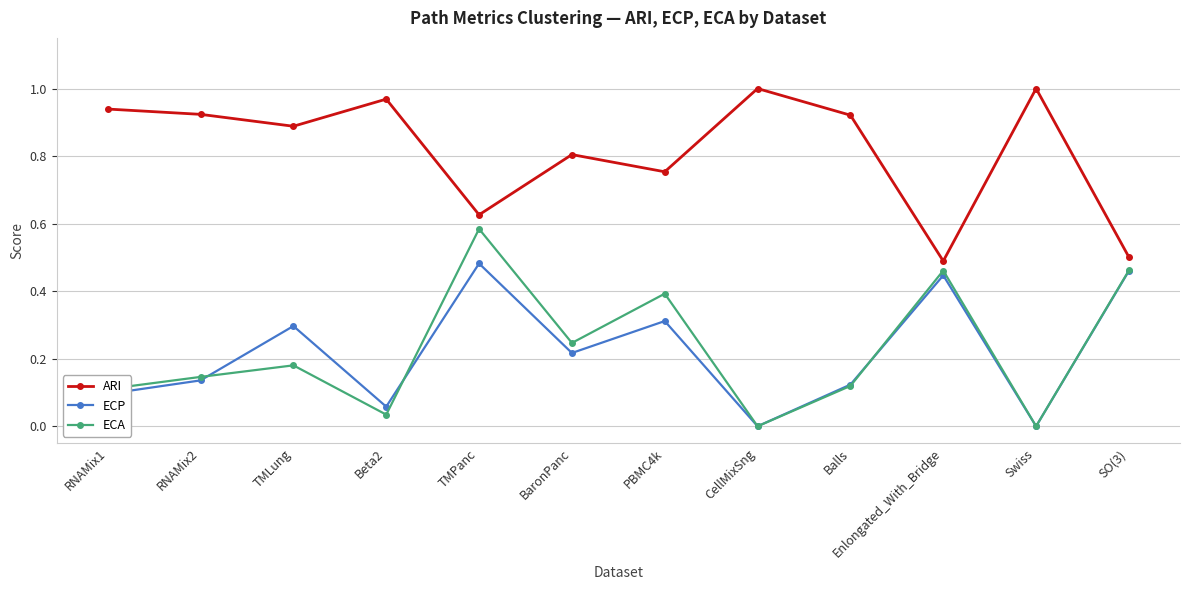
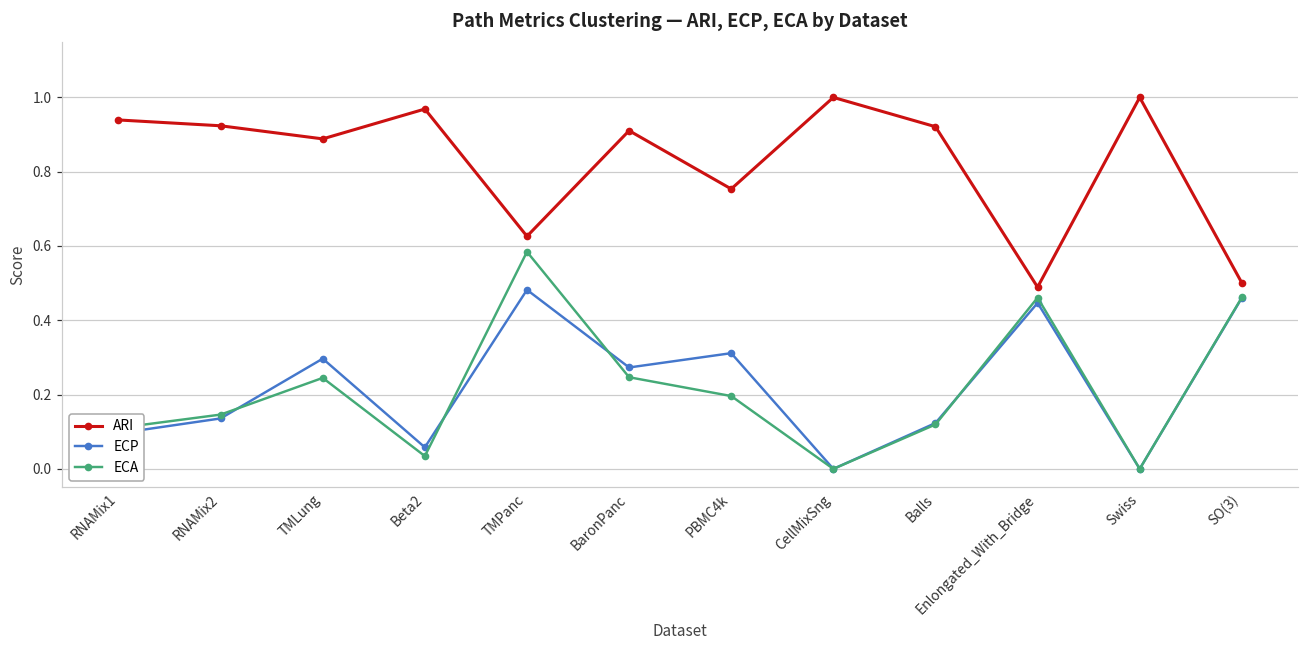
  {
    "ARI": {
      "RNAMix1": 0.94,
      "RNAMix2": 0.92,
      "TMLung": 0.89,
      "Beta2": 0.97,
      "TMPanc": 0.63,
-     "BaronPanc": 0.80,
+     "BaronPanc": 0.91,
      "PBMC4k": 0.75,
      "CellMixSng": 1.00,
      "Balls": 0.92,
      "Enlongated_With_Bridge": 0.49,
      "Swiss": 1.00,
      "SO(3)": 0.50
    },
    "ECP": {
      "RNAMix2": 0.14,
      "TMLung": 0.30,
      "Beta2": 0.06,
      "TMPanc": 0.48,
-     "BaronPanc": 0.22,
+     "BaronPanc": 0.27,
      "PBMC4k": 0.31,
      "Enlongated_With_Bridge": 0.45
    },
    "ECA": {
      "RNAMix2": 0.15,
-     "TMLung": 0.18,
+     "TMLung": 0.24,
      "Beta2": 0.03,
      "TMPanc": 0.58,
      "BaronPanc": 0.25,
-     "PBMC4k": 0.39,
+     "PBMC4k": 0.20,
      "Enlongated_With_Bridge": 0.46
    }
  }
